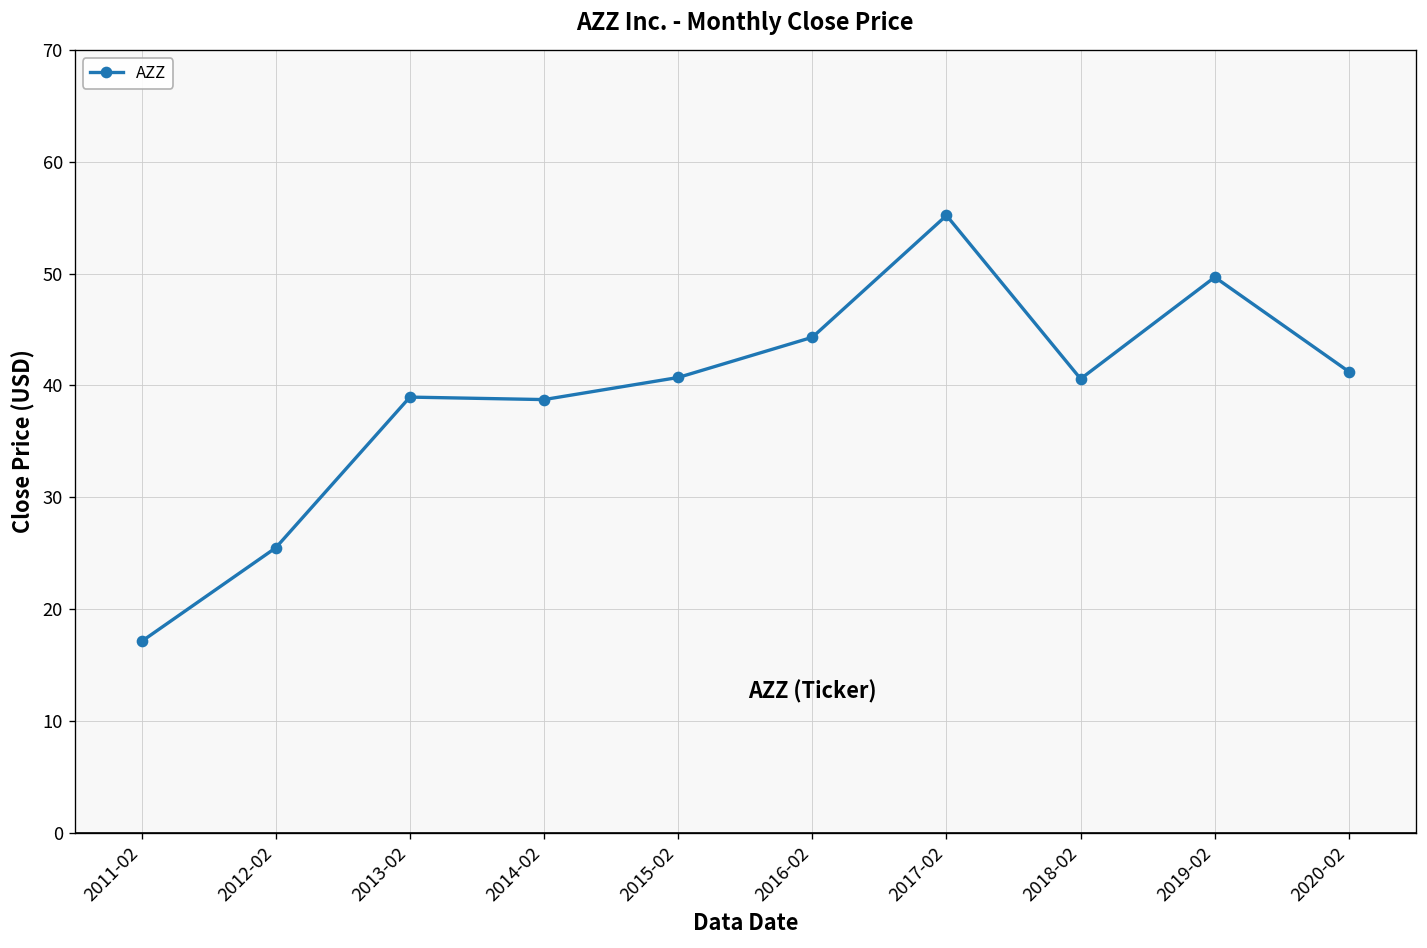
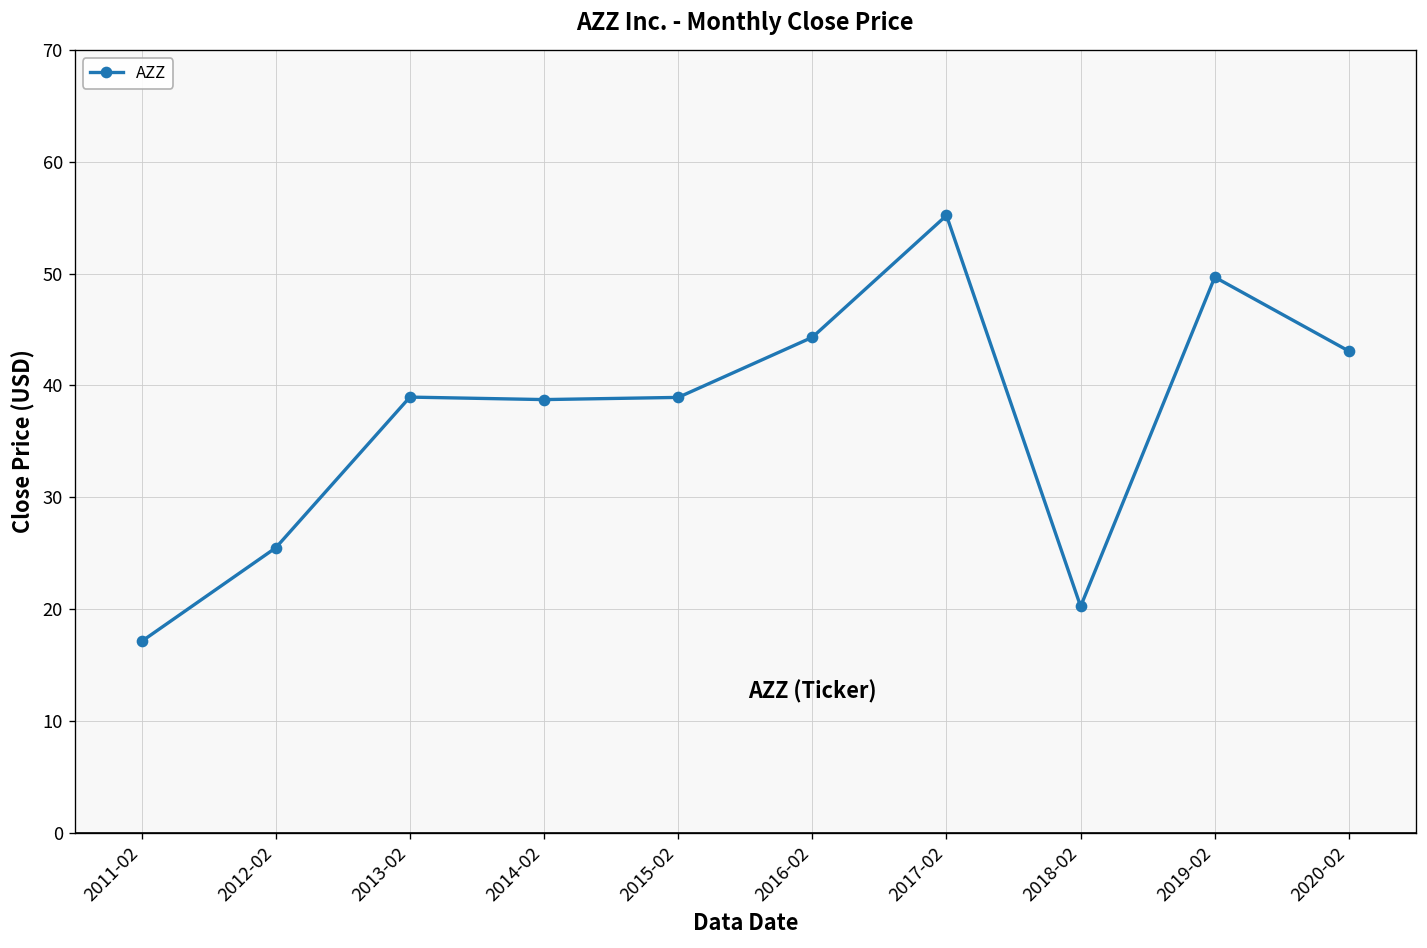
  {
    "2011-02": 17,
    "2012-02": 25,
    "2013-02": 39,
    "2014-02": 39,
-   "2015-02": 41,
+   "2015-02": 39,
    "2016-02": 44,
    "2017-02": 55,
-   "2018-02": 41,
+   "2018-02": 20,
    "2019-02": 50,
-   "2020-02": 41
+   "2020-02": 43
  }
